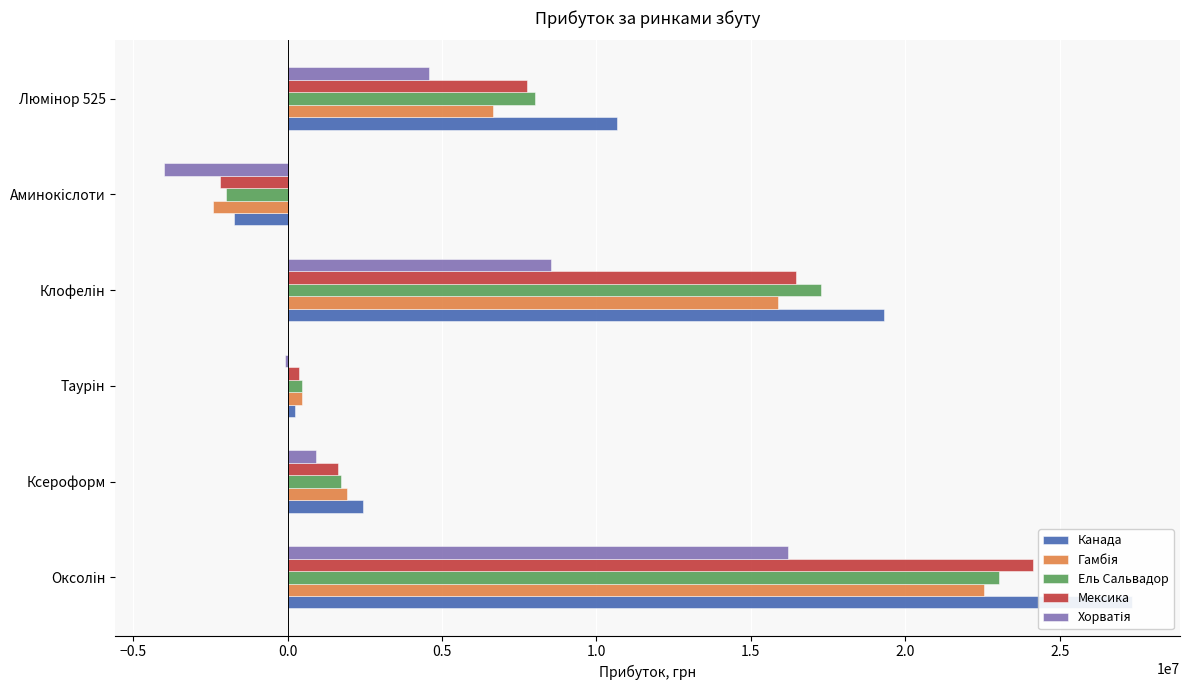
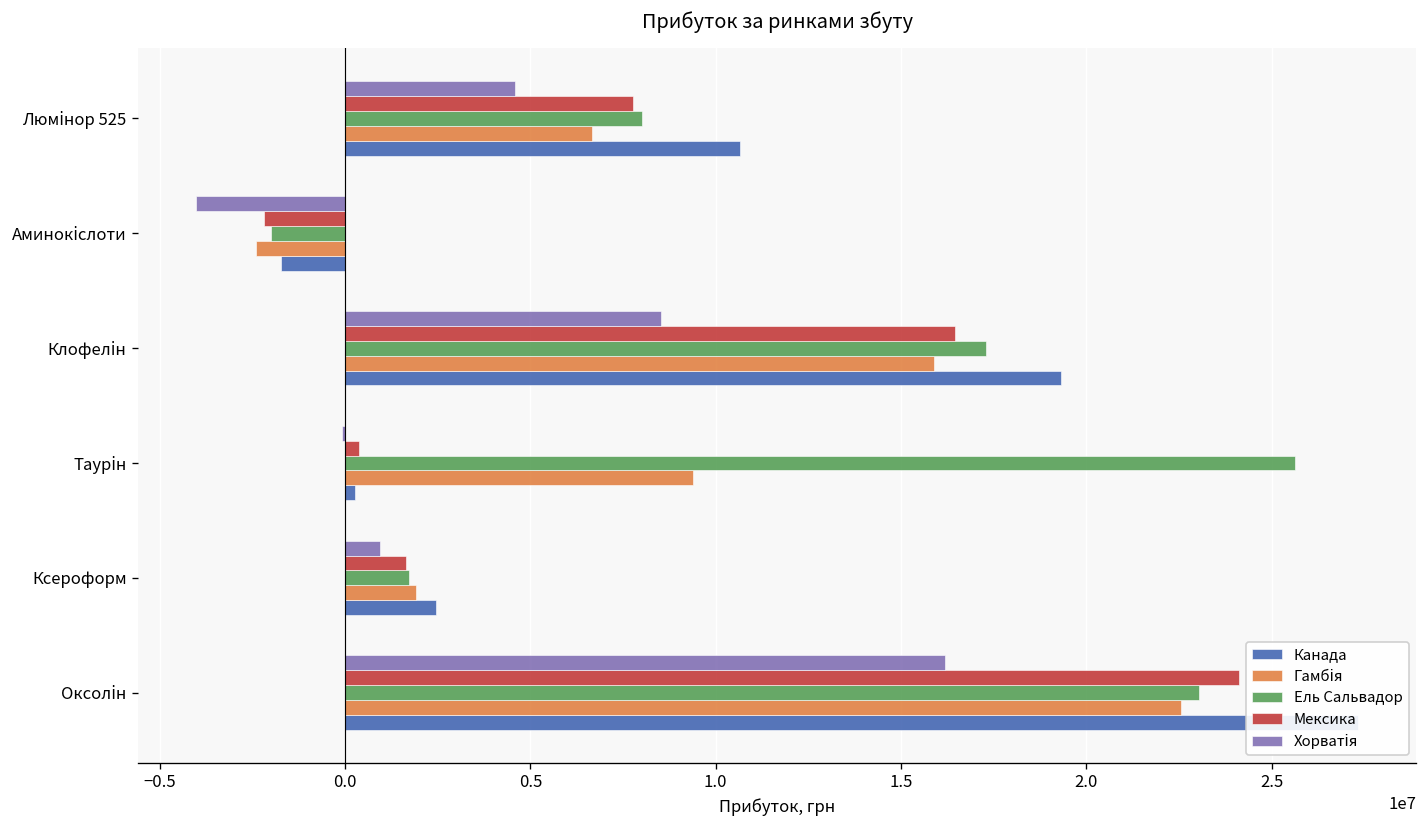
  {
    "Канада": {
      "Люмінор 525": 10700000,
      "Аминокіслоти": -1700000,
      "Клофелін": 19300000,
      "Таурін": 300000,
      "Ксероформ": 2500000
    },
    "Гамбія": {
      "Люмінор 525": 6700000,
      "Аминокіслоти": -2400000,
      "Клофелін": 15900000,
-     "Таурін": 500000,
+     "Таурін": 9400000,
      "Ксероформ": 1900000,
      "Оксолін": 22600000
    },
    "Ель Сальвадор": {
      "Люмінор 525": 8000000,
      "Аминокіслоти": -2000000,
      "Клофелін": 17300000,
-     "Таурін": 500000,
+     "Таурін": 25600000,
      "Ксероформ": 1700000,
      "Оксолін": 23000000
    },
    "Мексика": {
      "Люмінор 525": 7800000,
      "Аминокіслоти": -2200000,
      "Клофелін": 16500000,
      "Таурін": 400000,
      "Ксероформ": 1600000,
      "Оксолін": 24100000
    },
    "Хорватія": {
      "Люмінор 525": 4600000,
      "Аминокіслоти": -4000000,
      "Клофелін": 8500000,
      "Ксероформ": 900000,
      "Оксолін": 16200000
    }
  }
